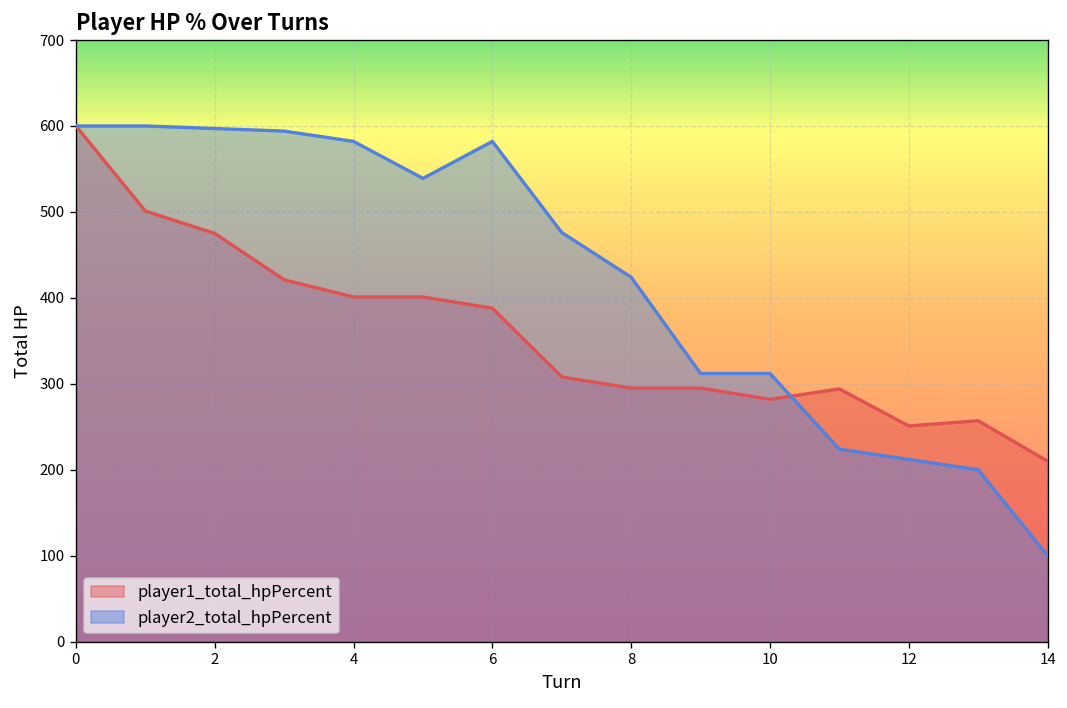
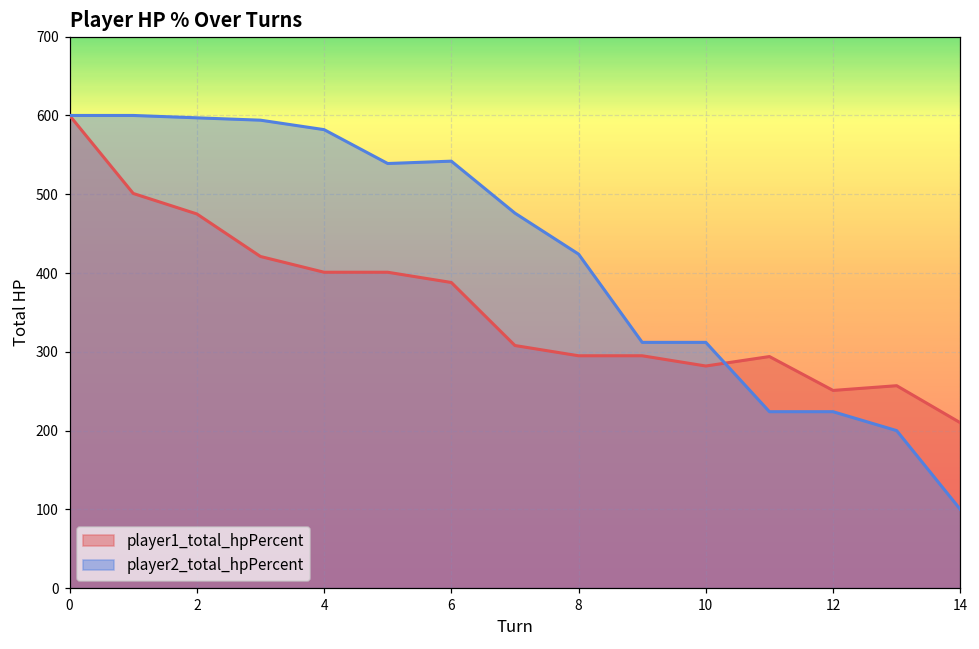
  {
    "player1_total_hpPercent": {
      "2": 480,
      "4": 400,
      "6": 390,
      "8": 300,
      "10": 280,
      "12": 250,
      "14": 210
    },
    "player2_total_hpPercent": {
      "2": 600,
      "4": 580,
-     "6": 580,
+     "6": 540,
      "8": 420,
      "10": 310,
-     "12": 210,
+     "12": 220,
      "14": 100
    }
  }
